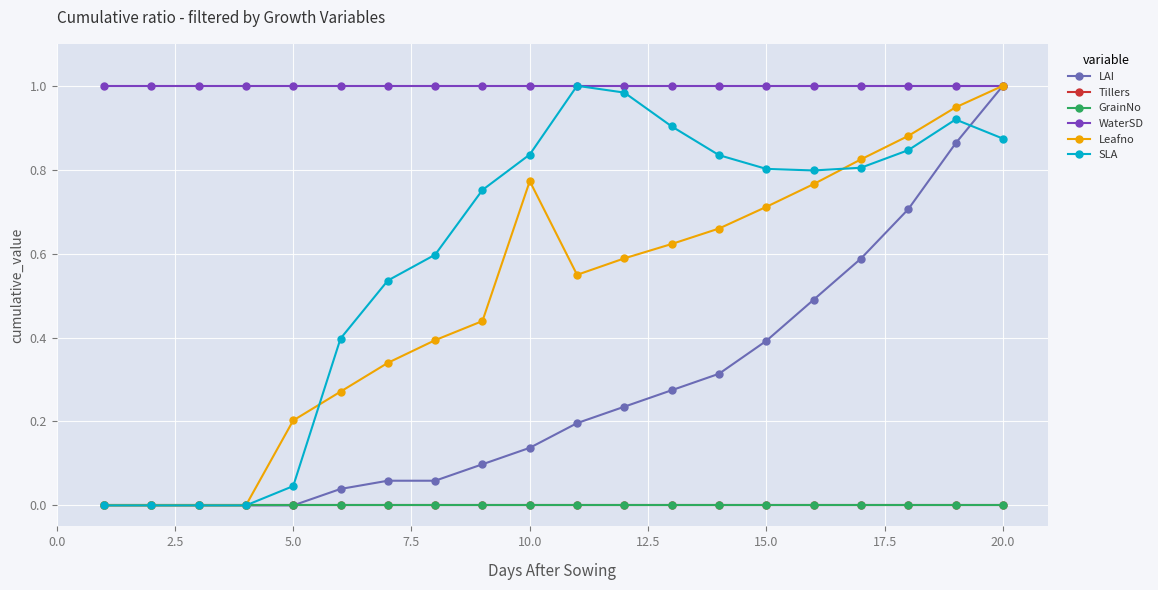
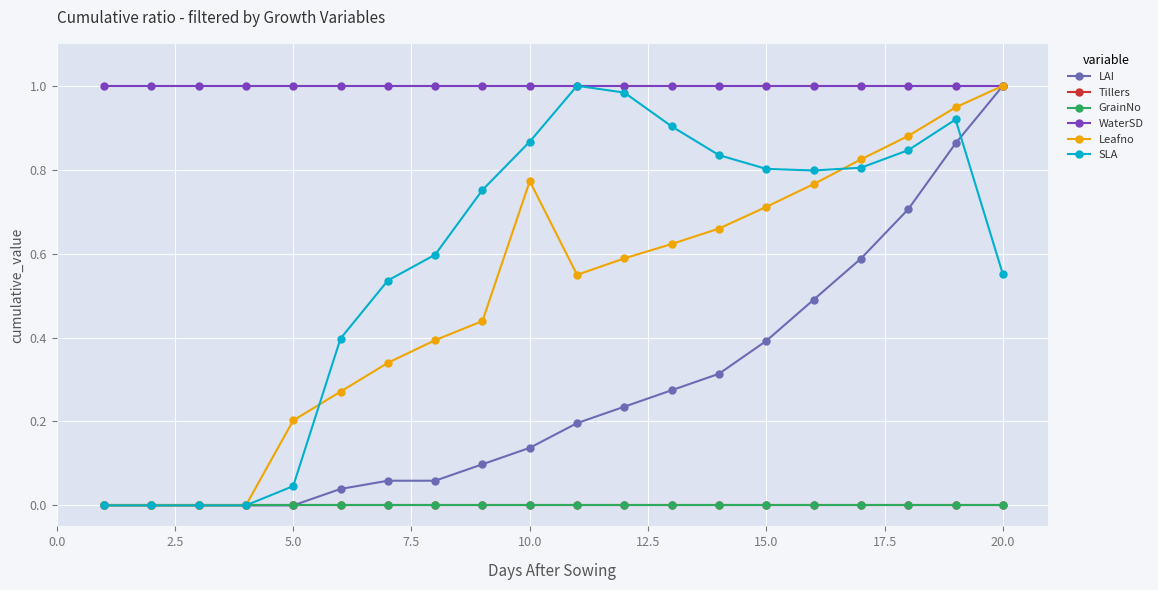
  {
    "GrainNo": {
      "10.0": 0.00,
      "15.0": 0.00,
      "20.0": 0.00
    },
    "Leafno": {
      "5.0": 0.20,
      "10.0": 0.77,
      "15.0": 0.71
    },
    "SLA": {
      "5.0": 0.05,
-     "10.0": 0.84,
+     "10.0": 0.87,
      "15.0": 0.80,
-     "20.0": 0.87
+     "20.0": 0.55
    }
  }
